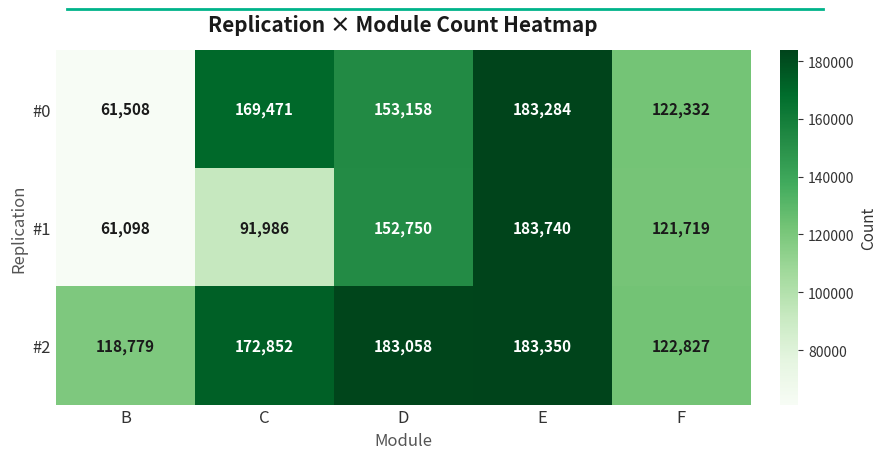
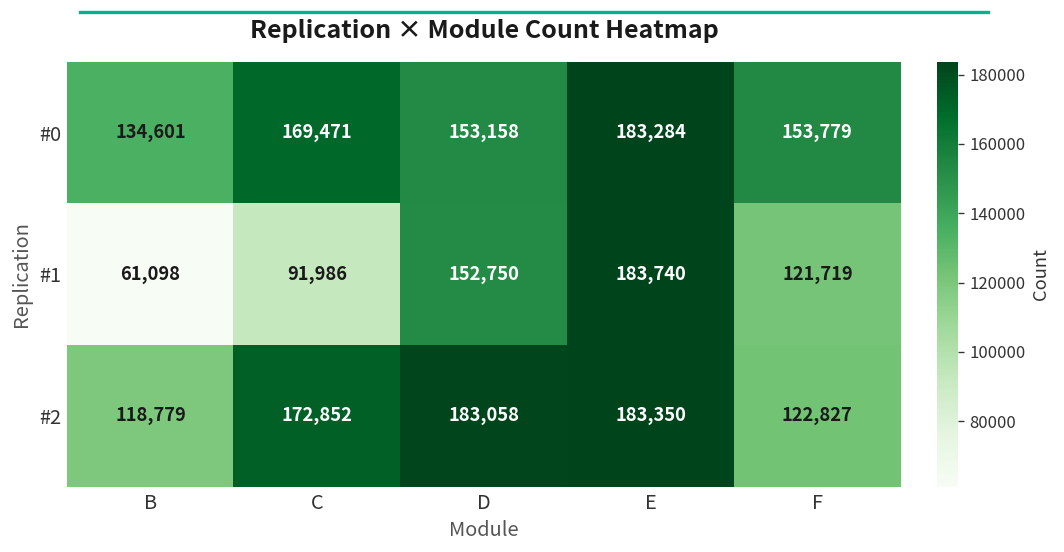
  {
    "#0": {
-     "B": "61,508",
+     "B": "134,601",
      "C": "169,471",
      "D": "153,158",
      "E": "183,284",
-     "F": "122,332"
+     "F": "153,779"
    },
    "#1": {
      "B": "61,098",
      "C": "91,986",
      "D": "152,750",
      "E": "183,740",
      "F": "121,719"
    },
    "#2": {
      "B": "118,779",
      "C": "172,852",
      "D": "183,058",
      "E": "183,350",
      "F": "122,827"
    }
  }
